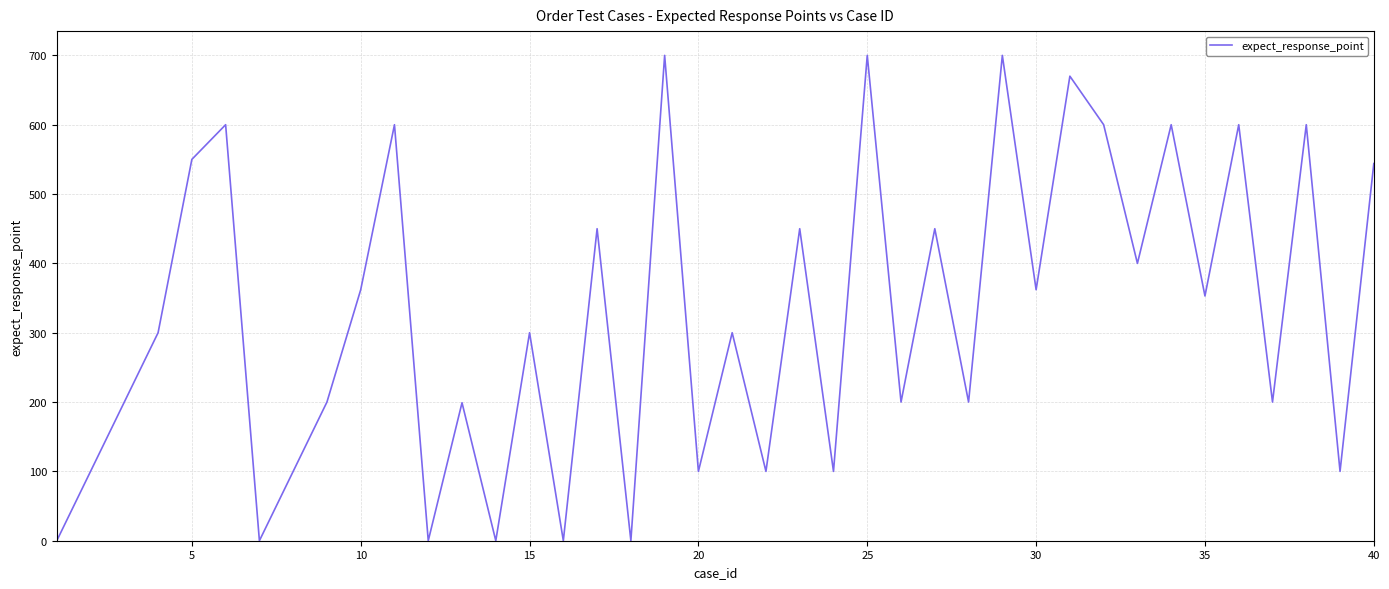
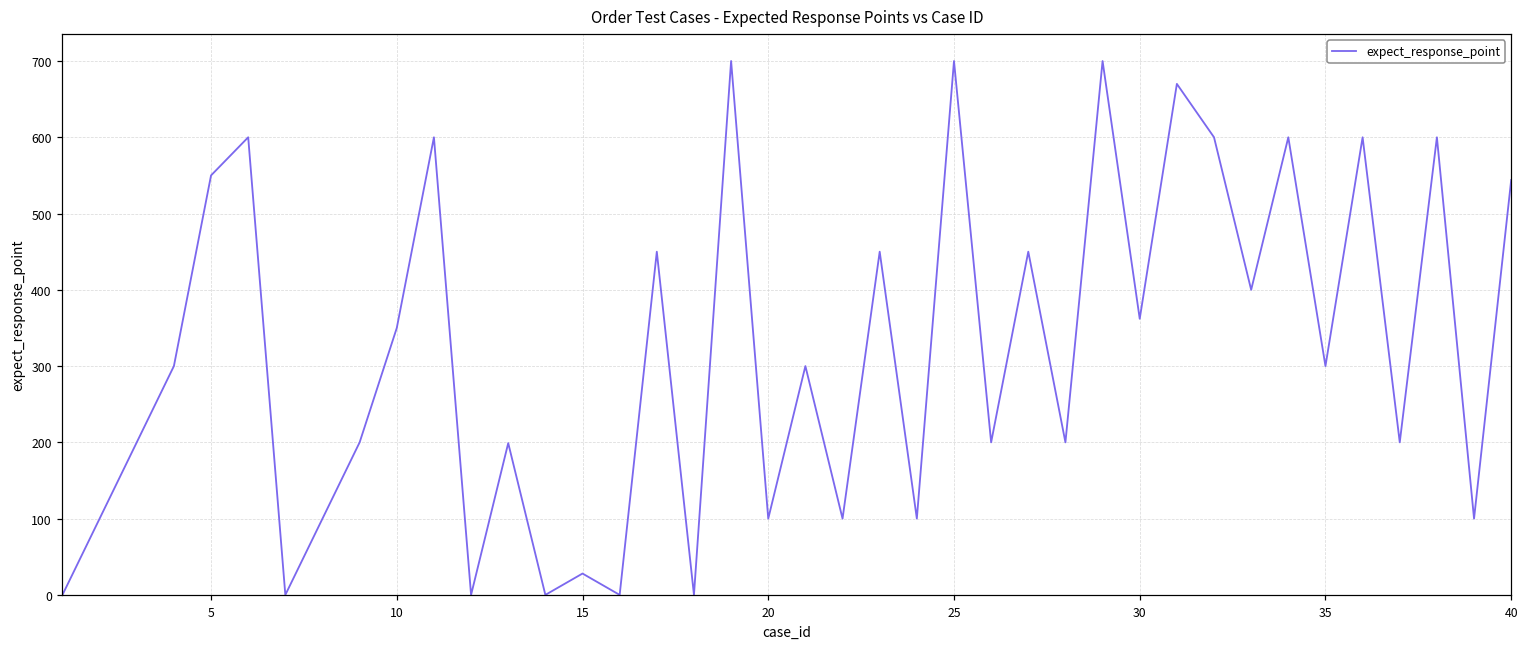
  {
    "5": 550,
-   "10": 360,
-   "15": 300,
+   "10": 350,
+   "15": 30,
    "20": 100,
    "25": 700,
    "30": 360,
-   "35": 350,
+   "35": 300,
    "40": 540
  }
